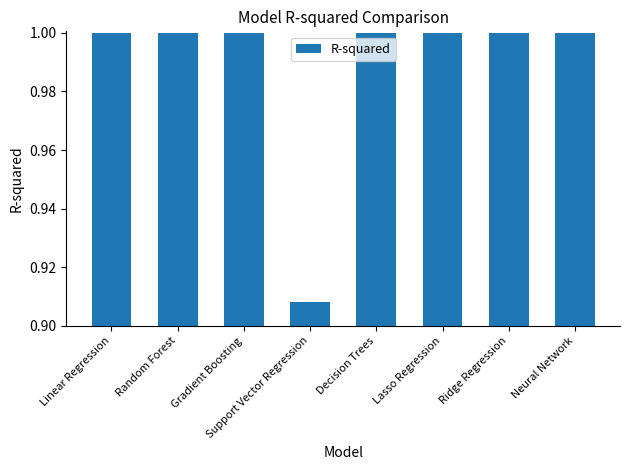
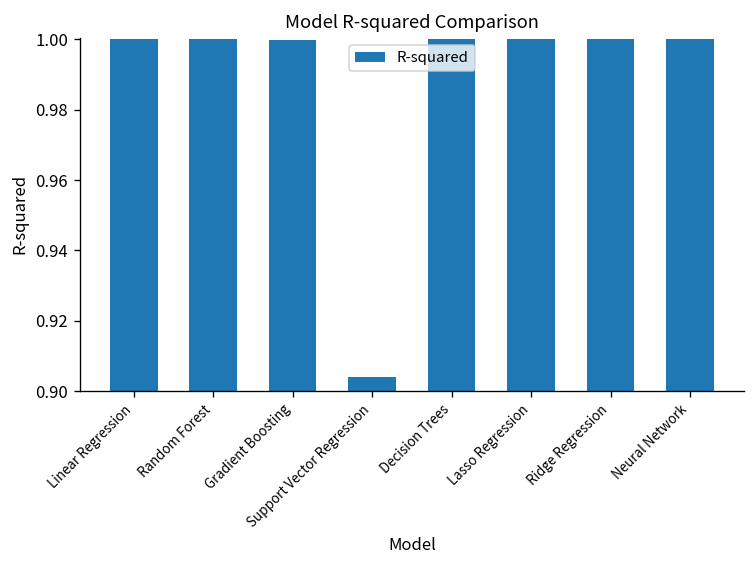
  {
    "Linear Regression": 1.000,
    "Random Forest": 1.000,
    "Gradient Boosting": 1.000,
-   "Support Vector Regression": 0.908,
+   "Support Vector Regression": 0.904,
    "Decision Trees": 1.000,
    "Lasso Regression": 1.000,
    "Ridge Regression": 1.000,
    "Neural Network": 1.000
  }
